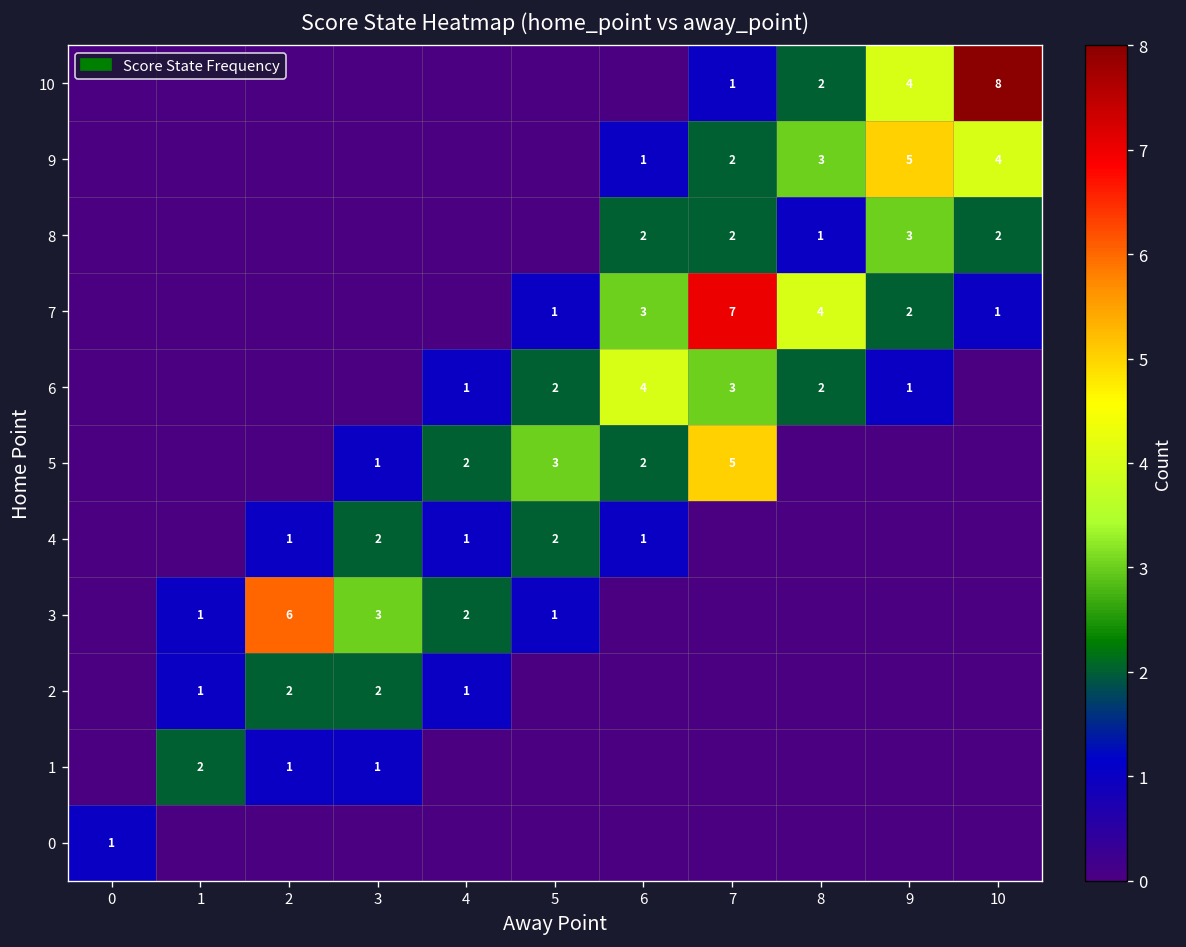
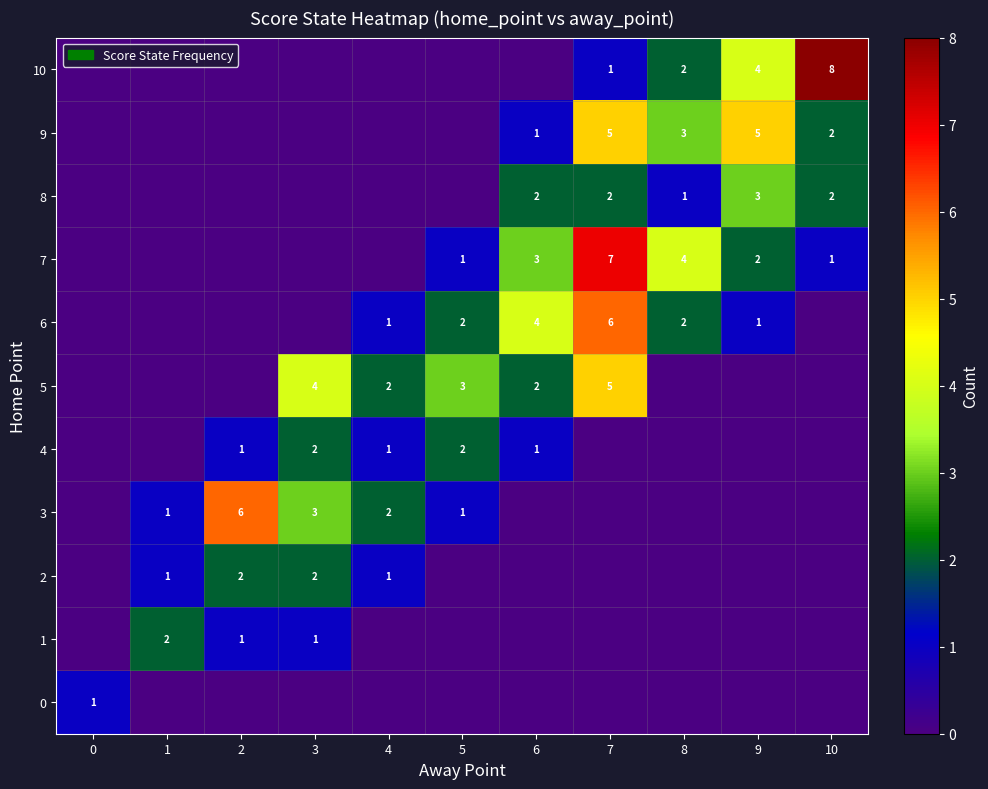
  {
    "10": {
      "7": 1,
      "8": 2,
      "9": 4,
      "10": 8
    },
    "9": {
      "6": 1,
-     "7": 2,
+     "7": 5,
      "8": 3,
      "9": 5,
-     "10": 4
+     "10": 2
    },
    "8": {
      "6": 2,
      "7": 2,
      "8": 1,
      "9": 3,
      "10": 2
    },
    "7": {
      "5": 1,
      "6": 3,
      "7": 7,
      "8": 4,
      "9": 2,
      "10": 1
    },
    "6": {
      "4": 1,
      "5": 2,
      "6": 4,
-     "7": 3,
+     "7": 6,
      "8": 2,
      "9": 1
    },
    "5": {
-     "3": 1,
+     "3": 4,
      "4": 2,
      "5": 3,
      "6": 2,
      "7": 5
    },
    "4": {
      "2": 1,
      "3": 2,
      "4": 1,
      "5": 2,
      "6": 1
    },
    "3": {
      "1": 1,
      "2": 6,
      "3": 3,
      "4": 2,
      "5": 1
    },
    "2": {
      "1": 1,
      "2": 2,
      "3": 2,
      "4": 1
    },
    "1": {
      "1": 2,
      "2": 1,
      "3": 1
    },
    "0": {
      "0": 1
    }
  }
